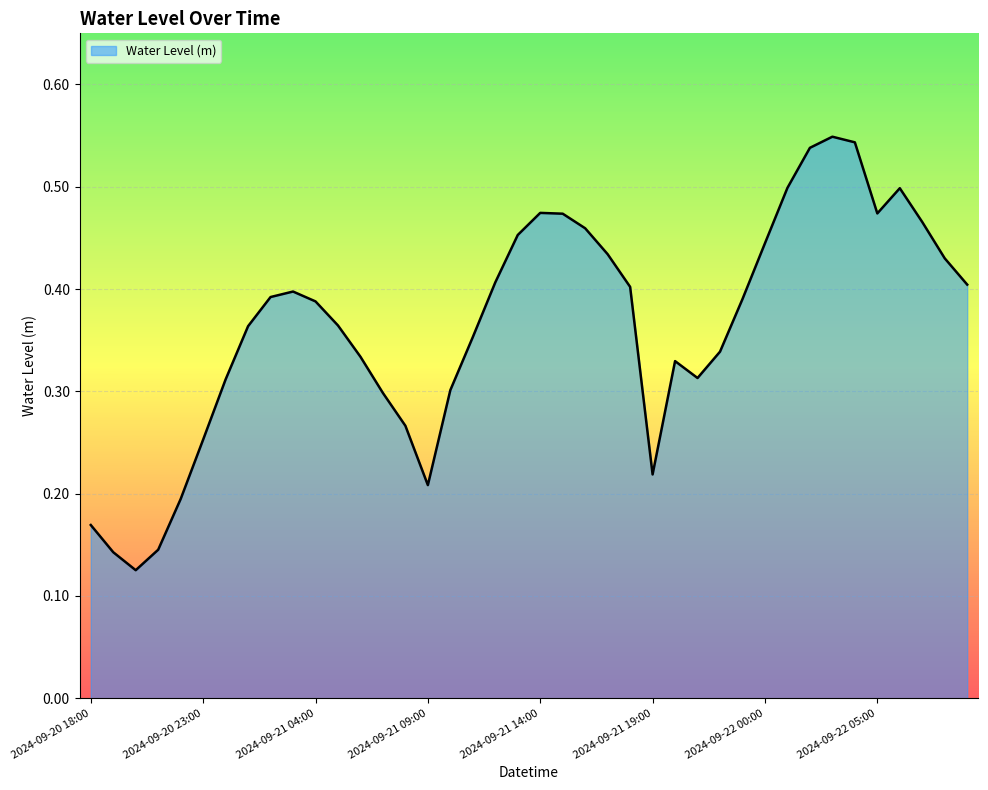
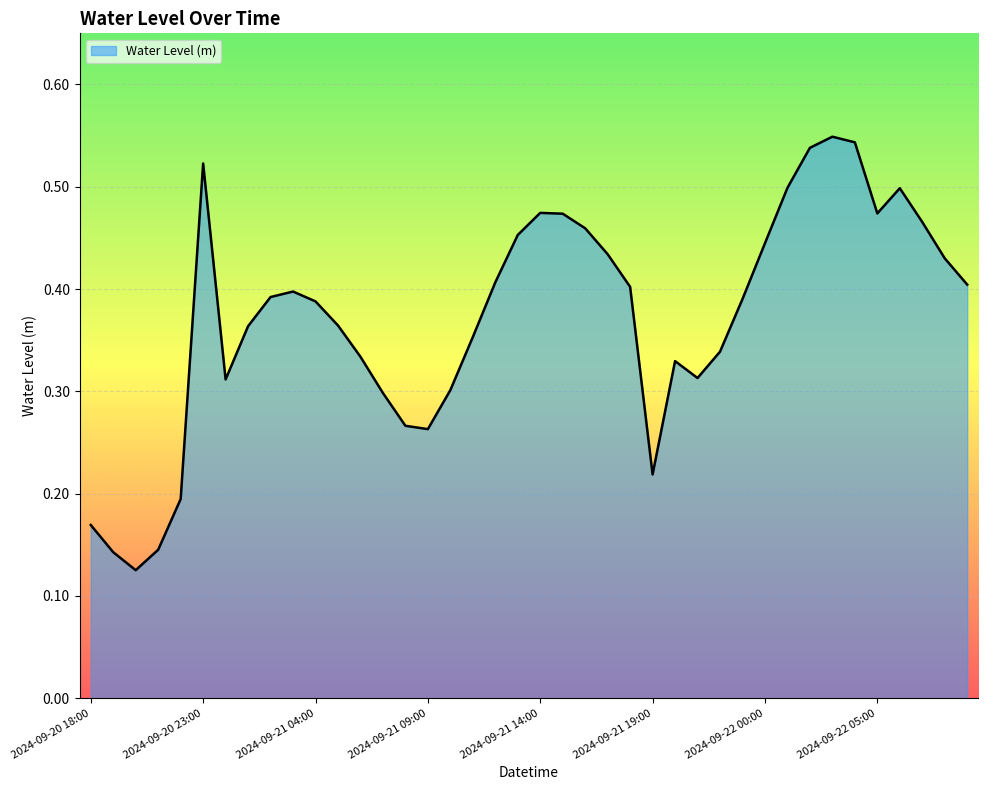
  {
    "2024-09-20 18:00": 0.169,
-   "2024-09-20 23:00": 0.253,
+   "2024-09-20 23:00": 0.523,
    "2024-09-21 04:00": 0.388,
-   "2024-09-21 09:00": 0.208,
+   "2024-09-21 09:00": 0.263,
    "2024-09-21 14:00": 0.474,
    "2024-09-21 19:00": 0.219,
    "2024-09-22 00:00": 0.445,
    "2024-09-22 05:00": 0.474
  }
